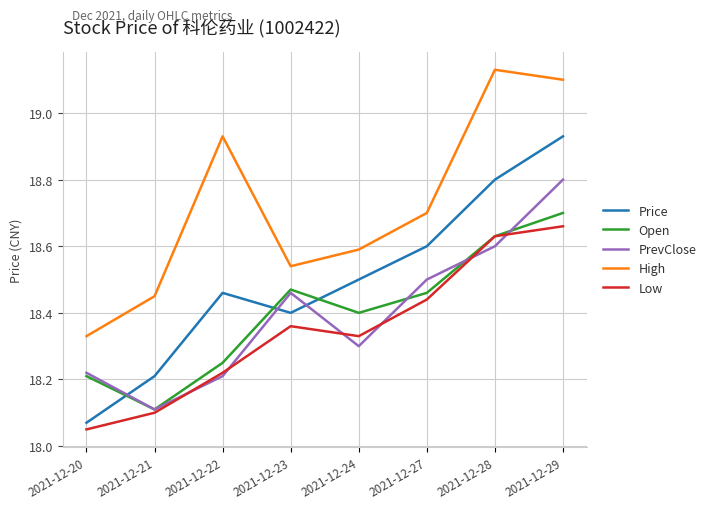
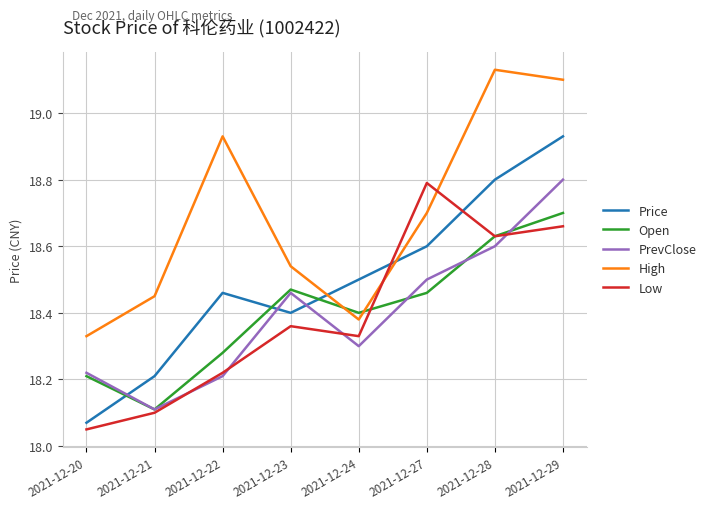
  {
    "Price": {
      "2021-12-20": 18.07,
      "2021-12-21": 18.21,
      "2021-12-22": 18.46,
      "2021-12-23": 18.40,
      "2021-12-24": 18.50,
      "2021-12-27": 18.60,
      "2021-12-28": 18.80,
      "2021-12-29": 18.93
    },
    "Open": {
      "2021-12-20": 18.21,
-     "2021-12-22": 18.25,
+     "2021-12-22": 18.28,
      "2021-12-23": 18.47,
      "2021-12-24": 18.40,
      "2021-12-27": 18.46,
      "2021-12-29": 18.70
    },
    "PrevClose": {
      "2021-12-20": 18.22,
      "2021-12-22": 18.21,
      "2021-12-23": 18.46,
      "2021-12-24": 18.30,
      "2021-12-27": 18.50,
      "2021-12-28": 18.60,
      "2021-12-29": 18.80
    },
    "High": {
      "2021-12-20": 18.33,
      "2021-12-21": 18.45,
      "2021-12-22": 18.93,
      "2021-12-23": 18.54,
-     "2021-12-24": 18.59,
+     "2021-12-24": 18.38,
      "2021-12-27": 18.70,
      "2021-12-28": 19.13,
      "2021-12-29": 19.10
    },
    "Low": {
      "2021-12-20": 18.05,
      "2021-12-21": 18.10,
      "2021-12-22": 18.22,
      "2021-12-23": 18.36,
      "2021-12-24": 18.33,
-     "2021-12-27": 18.44,
+     "2021-12-27": 18.79,
      "2021-12-29": 18.66
    }
  }
